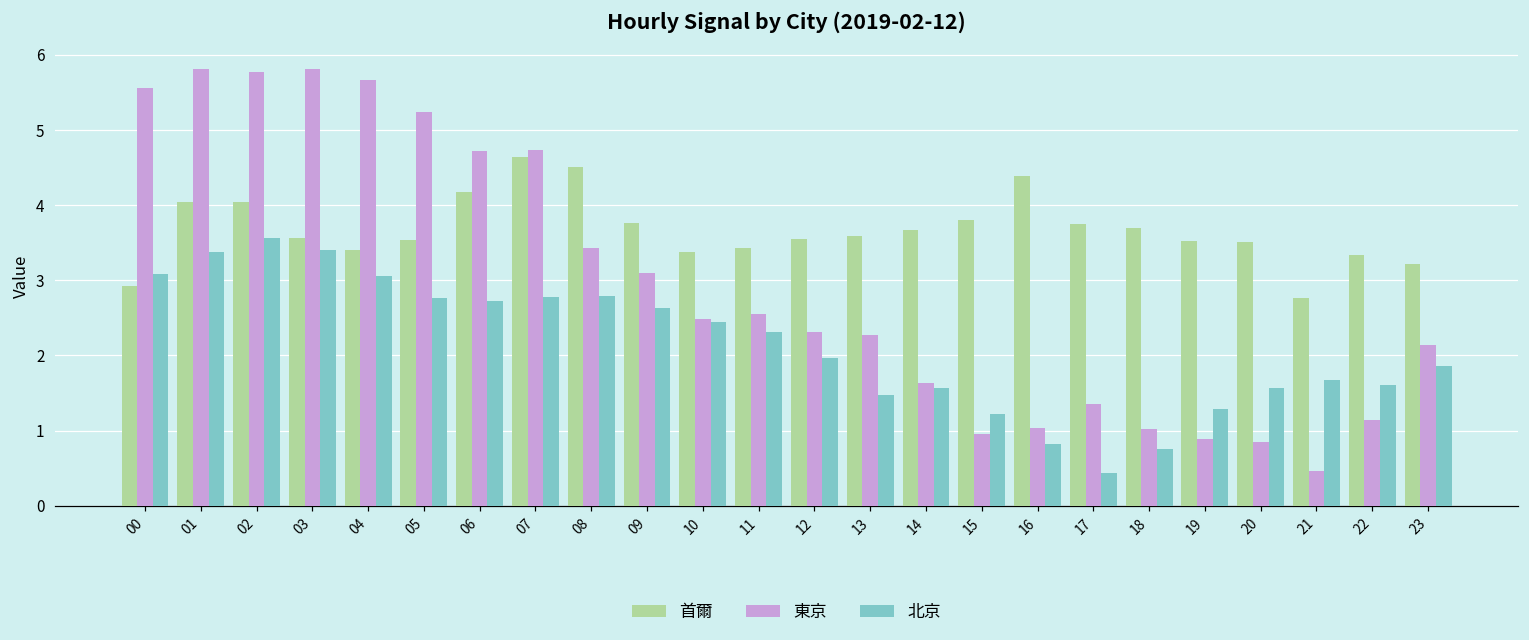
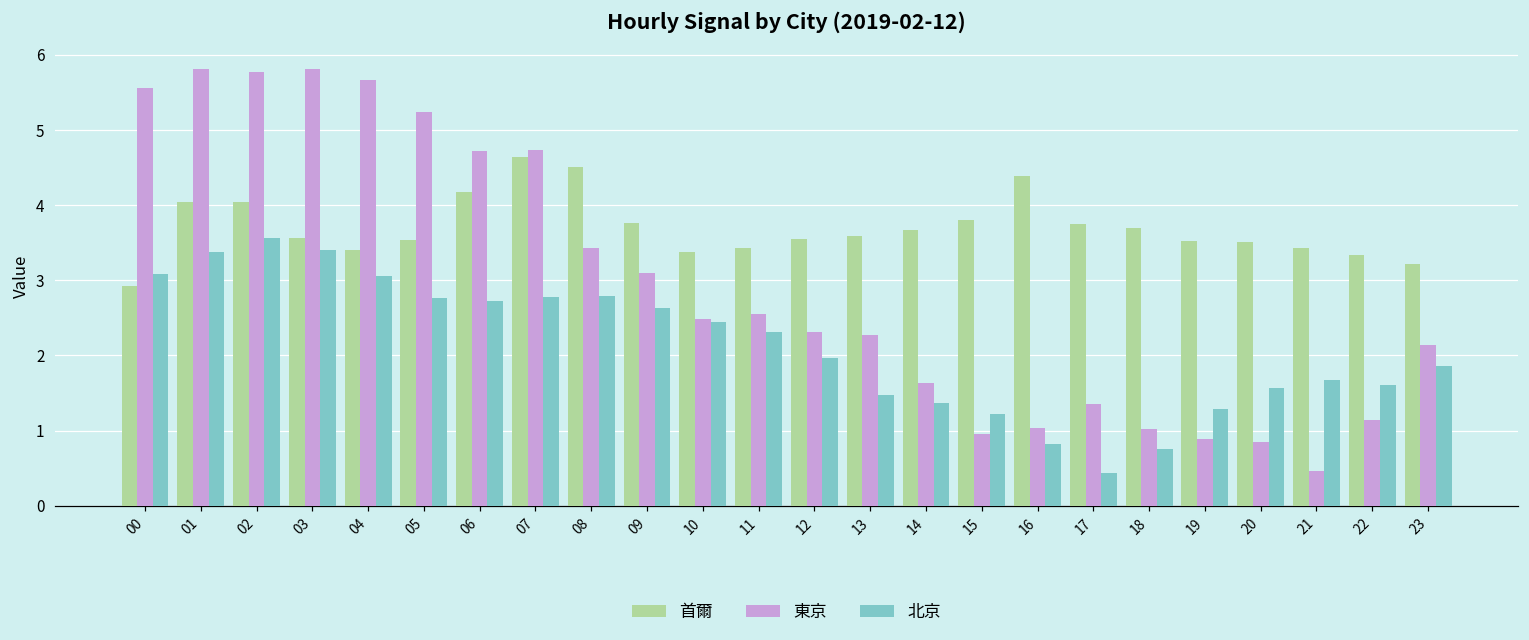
  {
    "首爾": {
      "00": 2.9,
      "01": 4.0,
      "02": 4.0,
      "03": 3.6,
      "04": 3.4,
      "05": 3.5,
      "06": 4.2,
      "07": 4.6,
      "08": 4.5,
      "09": 3.8,
      "10": 3.4,
      "11": 3.4,
      "12": 3.5,
      "13": 3.6,
      "14": 3.7,
      "15": 3.8,
      "16": 4.4,
      "17": 3.8,
      "18": 3.7,
      "19": 3.5,
      "20": 3.5,
-     "21": 2.8,
+     "21": 3.4,
      "22": 3.3,
      "23": 3.2
    },
    "東京": {
      "00": 5.6,
      "01": 5.8,
      "02": 5.8,
      "03": 5.8,
      "04": 5.7,
      "05": 5.2,
      "06": 4.7,
      "07": 4.7,
      "08": 3.4,
      "09": 3.1,
      "10": 2.5,
      "11": 2.5,
      "12": 2.3,
      "13": 2.3,
      "14": 1.6,
      "15": 1.0,
      "16": 1.0,
      "17": 1.4,
      "18": 1.0,
      "19": 0.9,
      "20": 0.9,
      "21": 0.5,
      "22": 1.1,
      "23": 2.1
    },
    "北京": {
      "00": 3.1,
      "01": 3.4,
      "02": 3.6,
      "03": 3.4,
      "04": 3.1,
      "05": 2.8,
      "06": 2.7,
      "07": 2.8,
      "08": 2.8,
      "09": 2.6,
      "10": 2.4,
      "11": 2.3,
      "12": 2.0,
      "13": 1.5,
-     "14": 1.6,
+     "14": 1.4,
      "15": 1.2,
      "16": 0.8,
      "17": 0.4,
      "18": 0.8,
      "19": 1.3,
      "20": 1.6,
      "21": 1.7,
      "22": 1.6,
      "23": 1.9
    }
  }
